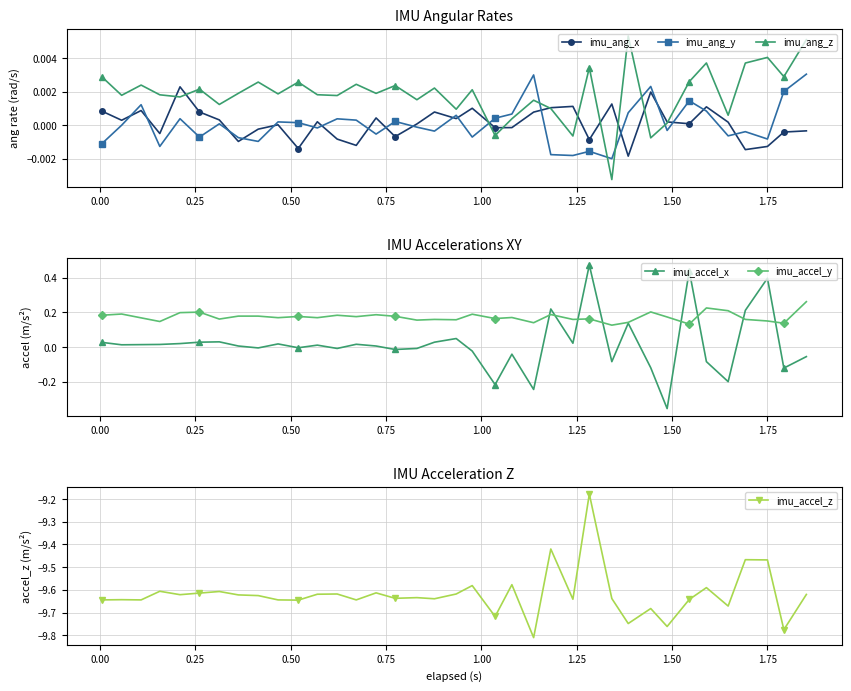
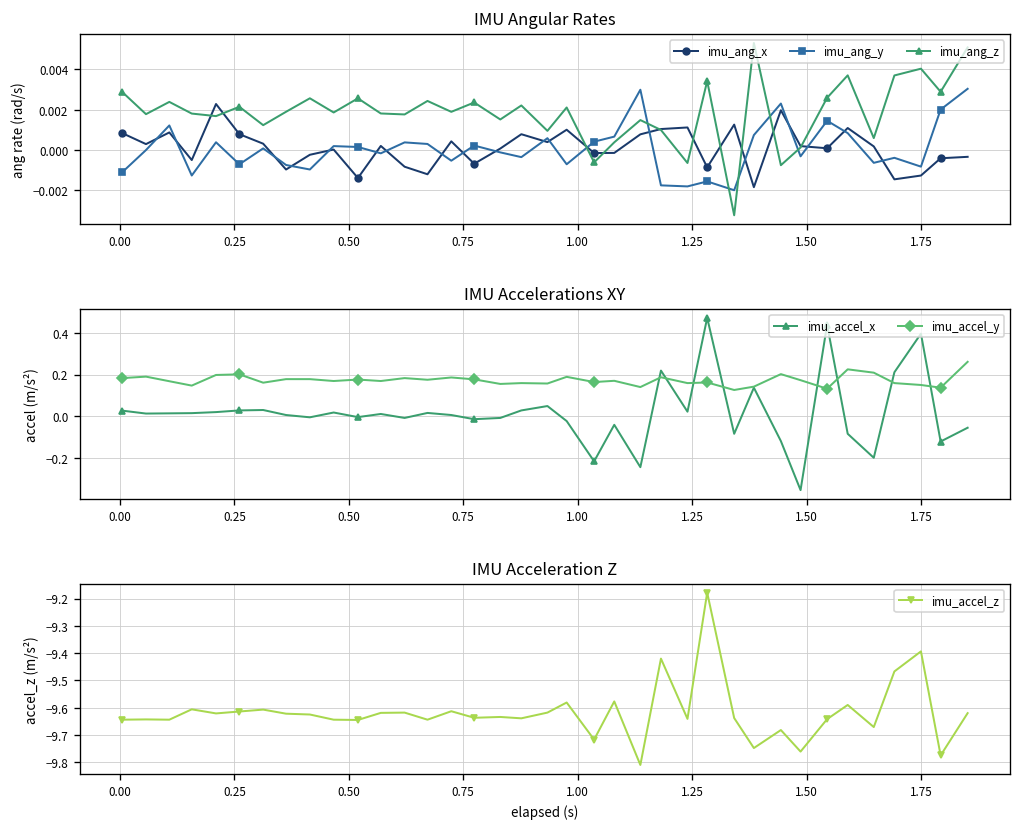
  {
    "IMU Angular Rates": {
      "imu_ang_x": {
        "1.75": -0.0013
      },
      "imu_ang_y": {
        "1.75": -0.0008
      },
      "imu_ang_z": {
        "1.75": 0.0040
      }
    },
    "IMU Acceleration Z": {
-     "1.75": -9.47
+     "1.75": -9.39
    }
  }
